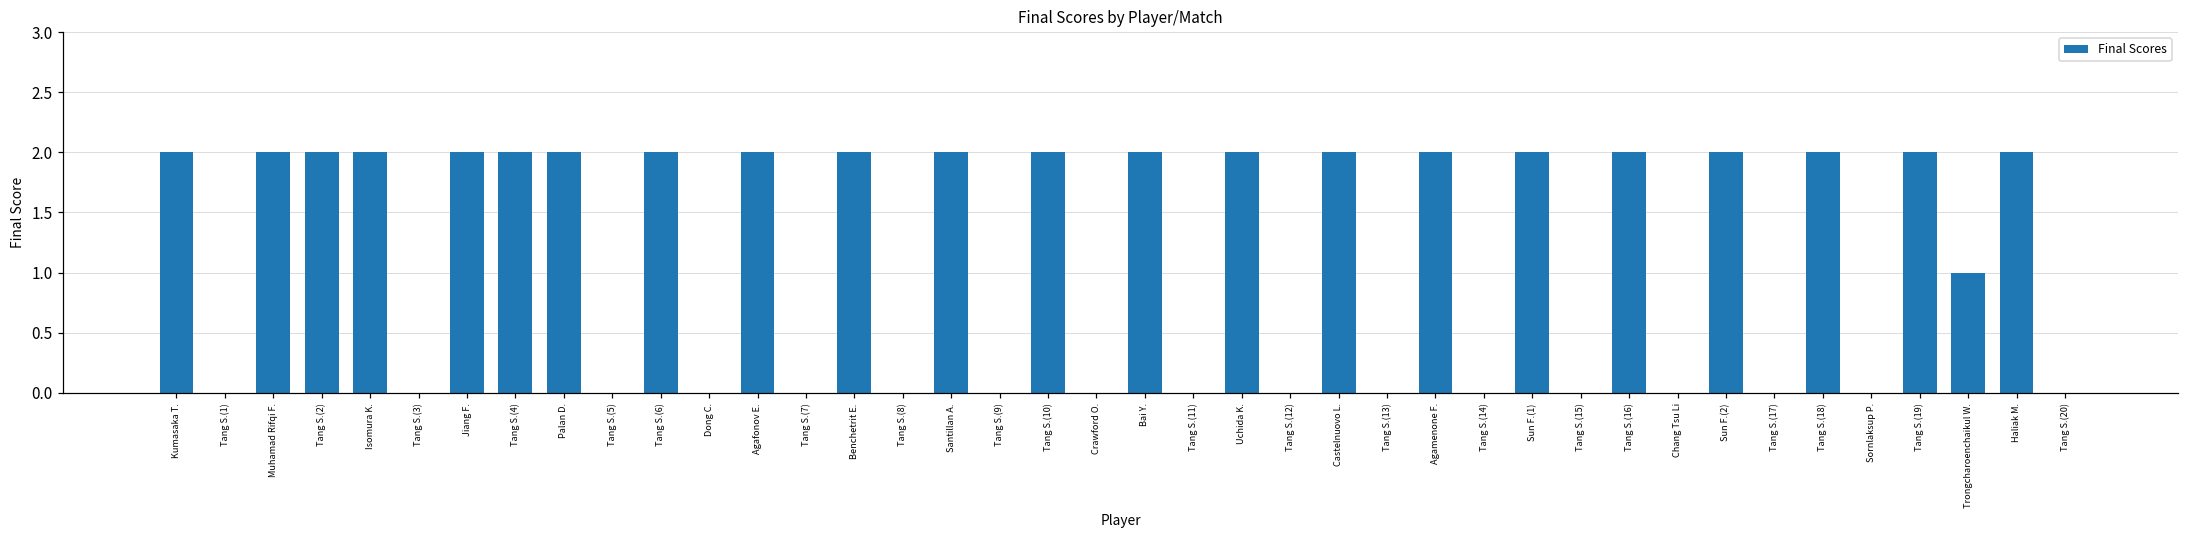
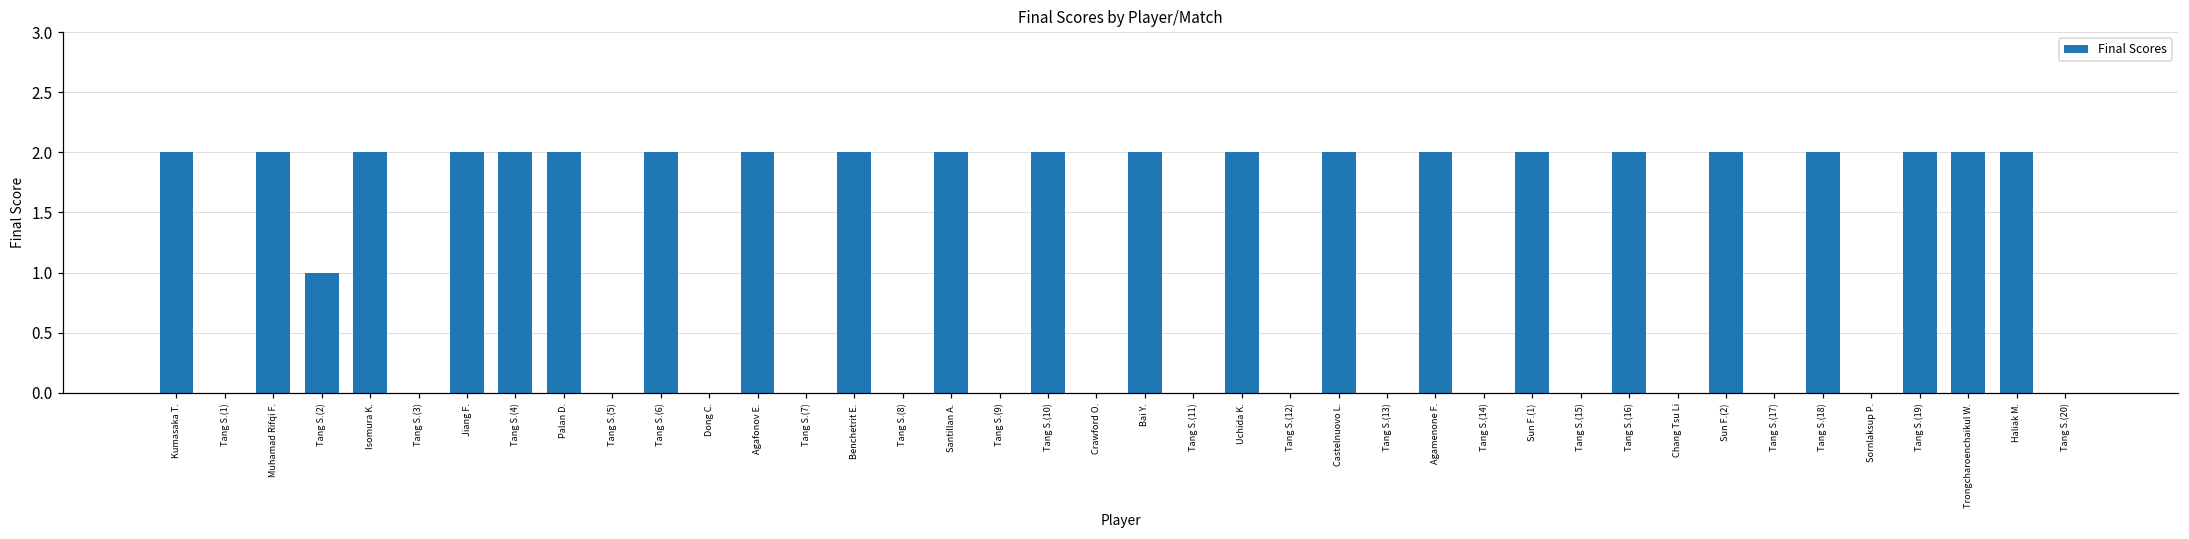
  {
    "Kumasaka T.": 2,
    "Tang S.(1)": 0,
    "Muhamad Rifqi F.": 2,
-   "Tang S.(2)": 2,
+   "Tang S.(2)": 1,
    "Isomura K.": 2,
    "Tang S.(3)": 0,
    "Jiang F.": 2,
    "Tang S.(4)": 2,
    "Palan D.": 2,
    "Tang S.(5)": 0,
    "Tang S.(6)": 2,
    "Dong C.": 0,
    "Agafonov E.": 2,
    "Tang S.(7)": 0,
    "Benchetrit E.": 2,
    "Tang S.(8)": 0,
    "Santillan A.": 2,
    "Tang S.(9)": 0,
    "Tang S.(10)": 2,
    "Crawford O.": 0,
    "Bai Y.": 2,
    "Tang S.(11)": 0,
    "Uchida K.": 2,
    "Tang S.(12)": 0,
    "Castelnuovo L.": 2,
    "Tang S.(13)": 0,
    "Agamenone F.": 2,
    "Tang S.(14)": 0,
    "Sun F.(1)": 2,
    "Tang S.(15)": 0,
    "Tang S.(16)": 2,
    "Chang Tsu Li": 0,
    "Sun F.(2)": 2,
    "Tang S.(17)": 0,
    "Tang S.(18)": 2,
    "Sornlaksup P.": 0,
    "Tang S.(19)": 2,
-   "Trongcharoenchaikul W.": 1,
+   "Trongcharoenchaikul W.": 2,
    "Haliak M.": 2,
    "Tang S.(20)": 0
  }
